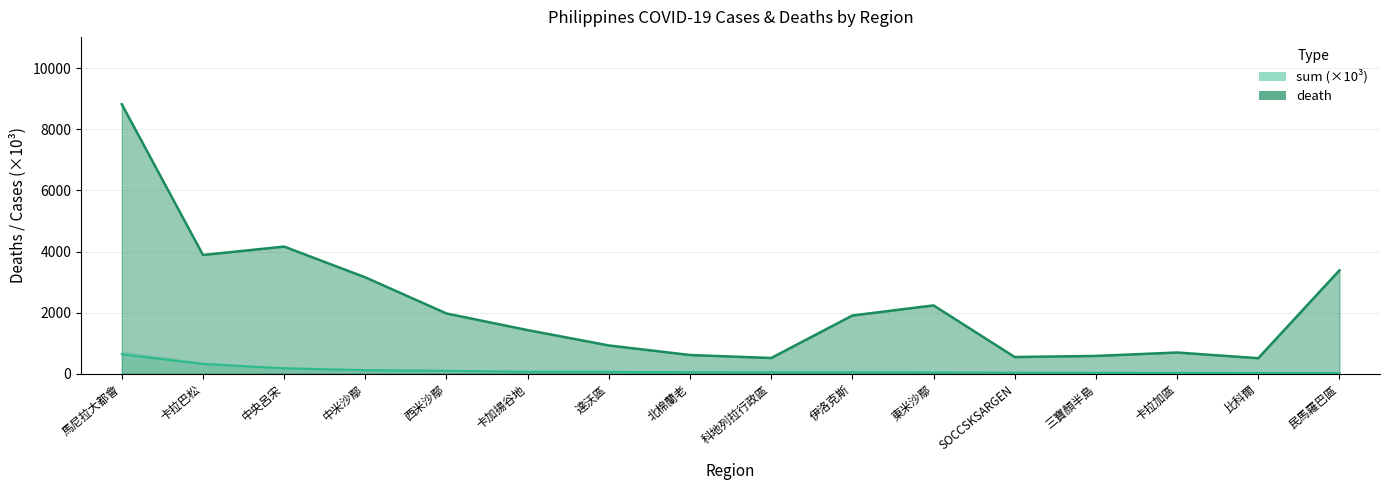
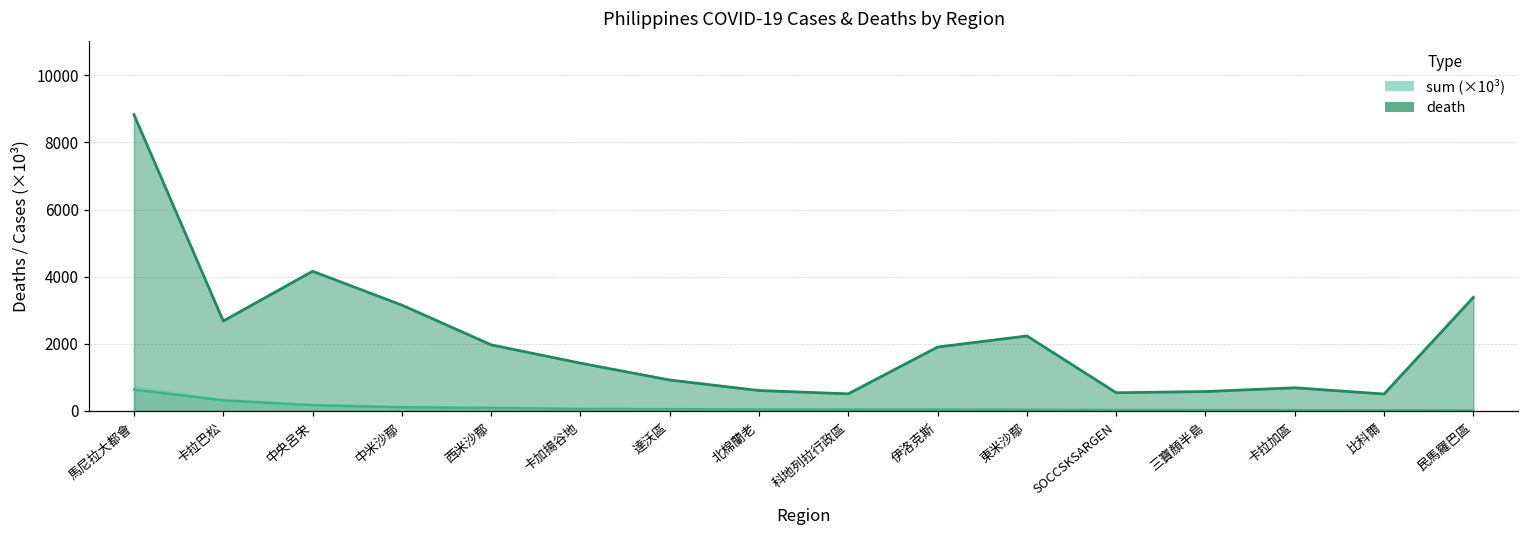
  {
    "death": {
      "馬尼拉大都會": 8800,
-     "卡拉巴松": 3900,
+     "卡拉巴松": 2700,
      "中央呂宋": 4200,
      "中米沙鄢": 3200,
      "西米沙鄢": 2000,
      "卡加揚谷地": 1400,
      "達沃區": 900,
      "北棉蘭老": 600,
      "科地列拉行政區": 500,
      "伊洛克斯": 1900,
      "東米沙鄢": 2200,
      "SOCCSKSARGEN": 500,
      "三寶顏半島": 600,
      "卡拉加區": 700,
      "比科爾": 500,
      "民馬羅巴區": 3400
    }
  }
